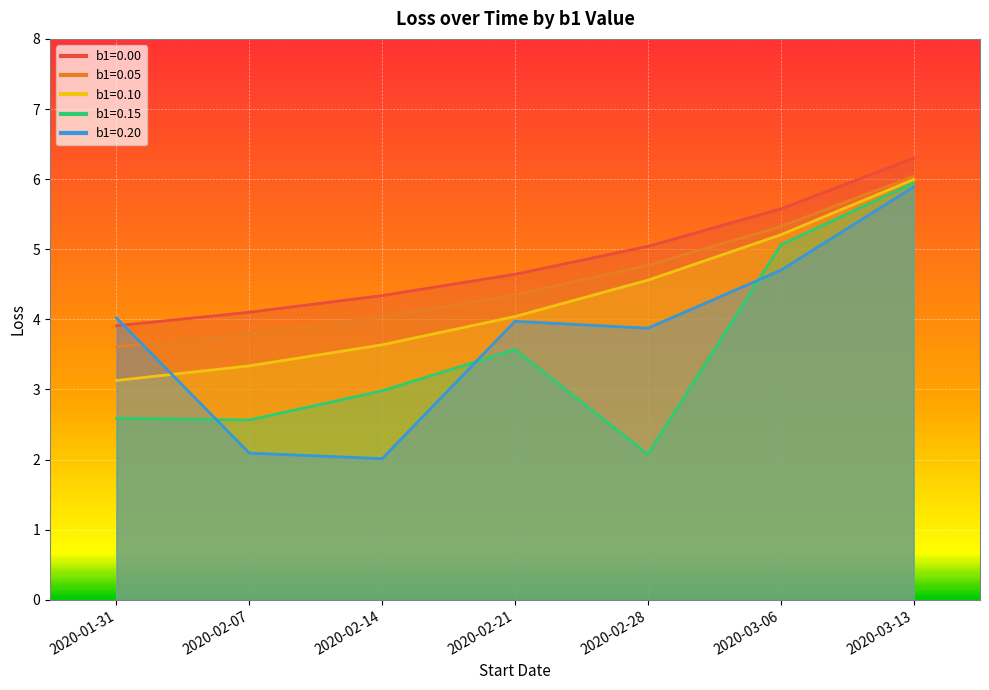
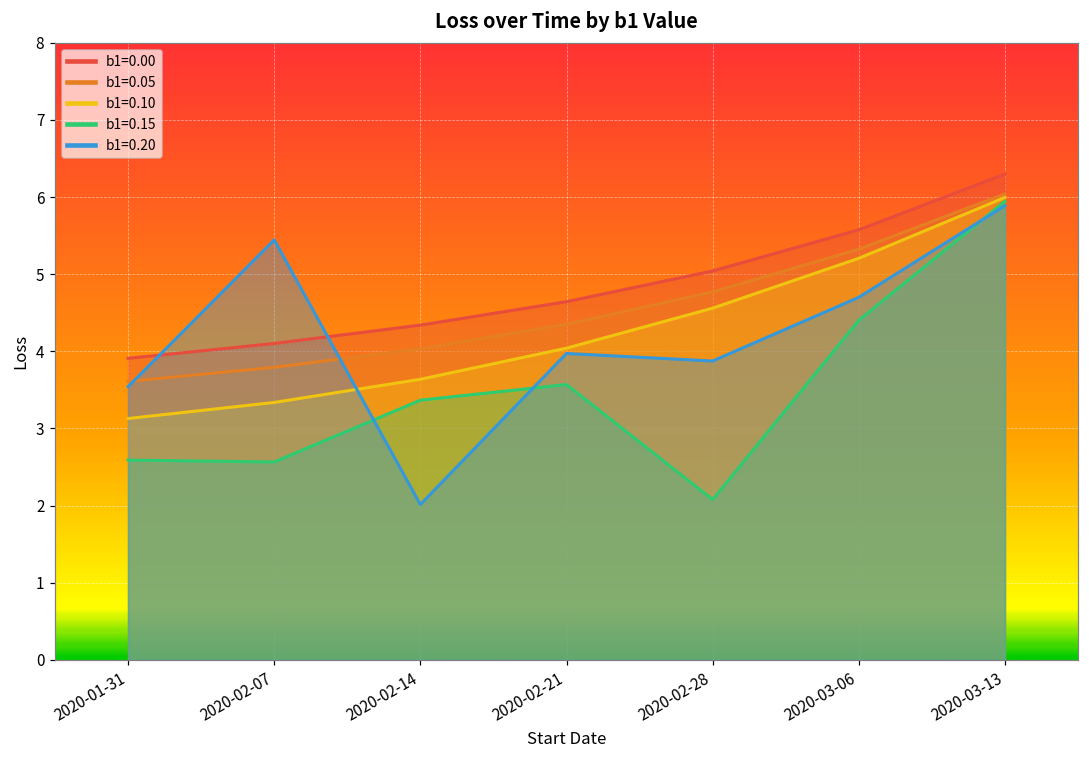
  {
    "b1=0.15": {
      "2020-01-31": 2.6,
      "2020-02-07": 2.6,
-     "2020-02-14": 3.0,
+     "2020-02-14": 3.4,
      "2020-02-21": 3.6,
      "2020-02-28": 2.1,
-     "2020-03-06": 5.1,
+     "2020-03-06": 4.4,
      "2020-03-13": 5.9
    },
    "b1=0.20": {
-     "2020-01-31": 4.0,
-     "2020-02-07": 2.1,
+     "2020-01-31": 3.5,
+     "2020-02-07": 5.4,
      "2020-02-14": 2.0,
      "2020-02-21": 4.0,
      "2020-02-28": 3.9,
      "2020-03-06": 4.7,
      "2020-03-13": 5.9
    }
  }
